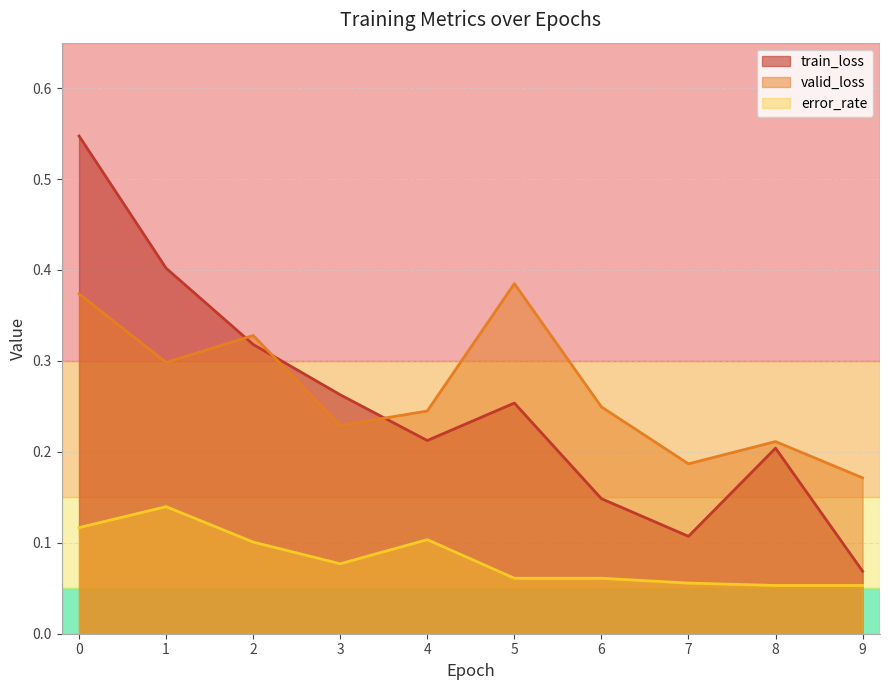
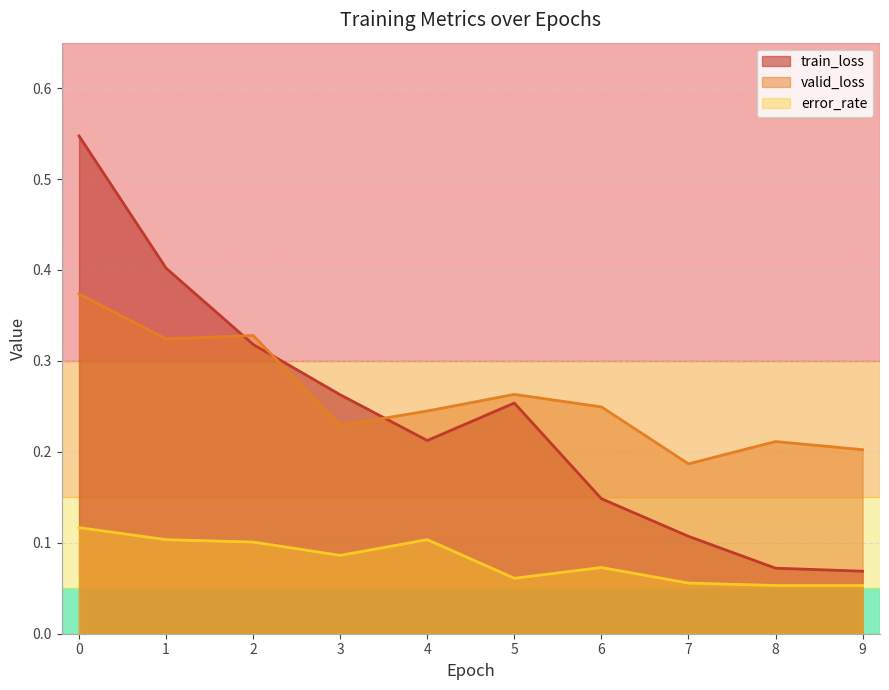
  {
    "train_loss": {
      "0": 0.55,
      "1": 0.40,
      "2": 0.32,
      "3": 0.26,
      "4": 0.21,
      "5": 0.25,
      "6": 0.15,
      "7": 0.11,
-     "8": 0.20,
+     "8": 0.07,
      "9": 0.07
    },
    "valid_loss": {
      "0": 0.37,
-     "1": 0.30,
+     "1": 0.32,
      "2": 0.33,
      "3": 0.23,
      "4": 0.24,
-     "5": 0.39,
+     "5": 0.26,
      "6": 0.25,
      "7": 0.19,
      "8": 0.21,
-     "9": 0.17
+     "9": 0.20
    },
    "error_rate": {
      "0": 0.12,
-     "1": 0.14,
+     "1": 0.10,
      "2": 0.10,
-     "3": 0.08,
+     "3": 0.09,
      "4": 0.10,
      "5": 0.06,
-     "6": 0.06,
+     "6": 0.07,
      "7": 0.06,
      "8": 0.05,
      "9": 0.05
    }
  }
